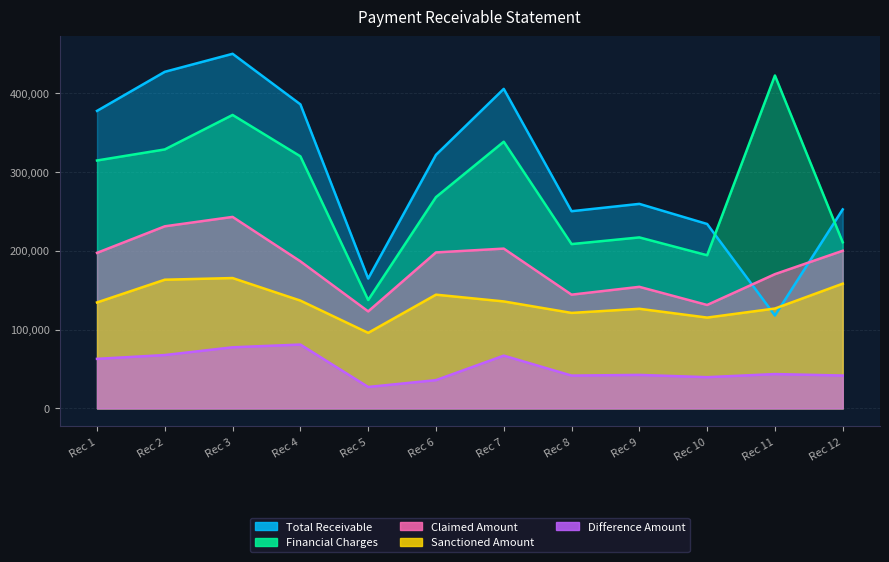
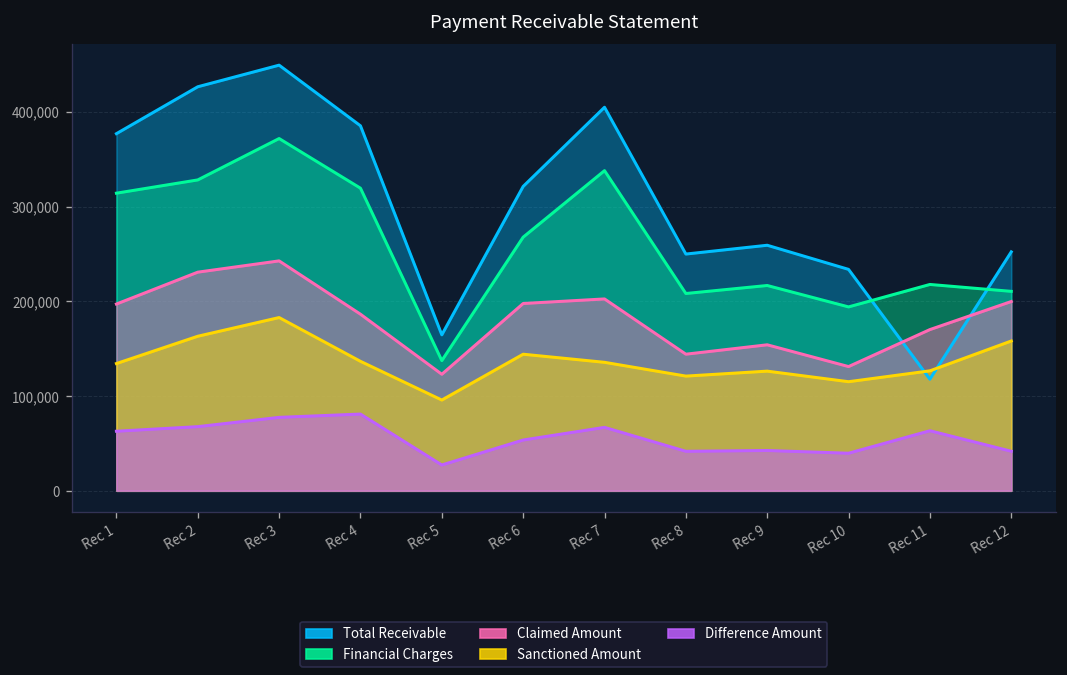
  {
    "Total Receivable": {
      "Rec 1": "380,000",
      "Rec 2": "430,000",
      "Rec 3": "450,000",
      "Rec 4": "390,000",
      "Rec 5": "160,000",
      "Rec 6": "320,000",
      "Rec 7": "400,000",
      "Rec 8": "250,000",
      "Rec 9": "260,000",
      "Rec 10": "230,000",
      "Rec 11": "120,000",
      "Rec 12": "250,000"
    },
    "Financial Charges": {
      "Rec 1": "310,000",
      "Rec 2": "330,000",
      "Rec 3": "370,000",
      "Rec 4": "320,000",
      "Rec 5": "140,000",
      "Rec 6": "270,000",
      "Rec 7": "340,000",
      "Rec 8": "210,000",
      "Rec 9": "220,000",
      "Rec 10": "190,000",
-     "Rec 11": "420,000",
+     "Rec 11": "220,000",
      "Rec 12": "210,000"
    },
    "Claimed Amount": {
      "Rec 1": "200,000",
      "Rec 2": "230,000",
      "Rec 3": "240,000",
      "Rec 4": "190,000",
      "Rec 5": "120,000",
      "Rec 6": "200,000",
      "Rec 7": "200,000",
      "Rec 8": "140,000",
      "Rec 9": "150,000",
      "Rec 10": "130,000",
      "Rec 11": "170,000",
      "Rec 12": "200,000"
    },
    "Sanctioned Amount": {
      "Rec 1": "130,000",
      "Rec 2": "160,000",
-     "Rec 3": "170,000",
+     "Rec 3": "180,000",
      "Rec 4": "140,000",
      "Rec 5": "100,000",
      "Rec 6": "140,000",
      "Rec 7": "140,000",
      "Rec 8": "120,000",
      "Rec 9": "130,000",
      "Rec 10": "120,000",
      "Rec 11": "130,000",
      "Rec 12": "160,000"
    },
    "Difference Amount": {
      "Rec 1": "60,000",
      "Rec 2": "70,000",
      "Rec 3": "80,000",
      "Rec 4": "80,000",
      "Rec 5": "30,000",
-     "Rec 6": "40,000",
+     "Rec 6": "50,000",
      "Rec 7": "70,000",
      "Rec 8": "40,000",
      "Rec 9": "40,000",
      "Rec 10": "40,000",
-     "Rec 11": "40,000",
+     "Rec 11": "60,000",
      "Rec 12": "40,000"
    }
  }
